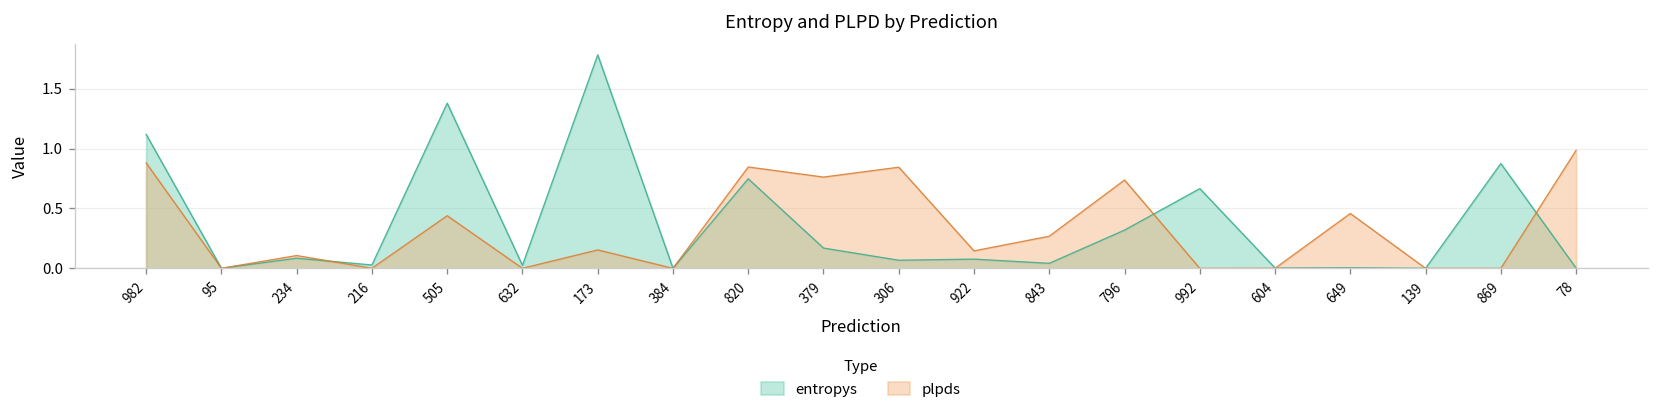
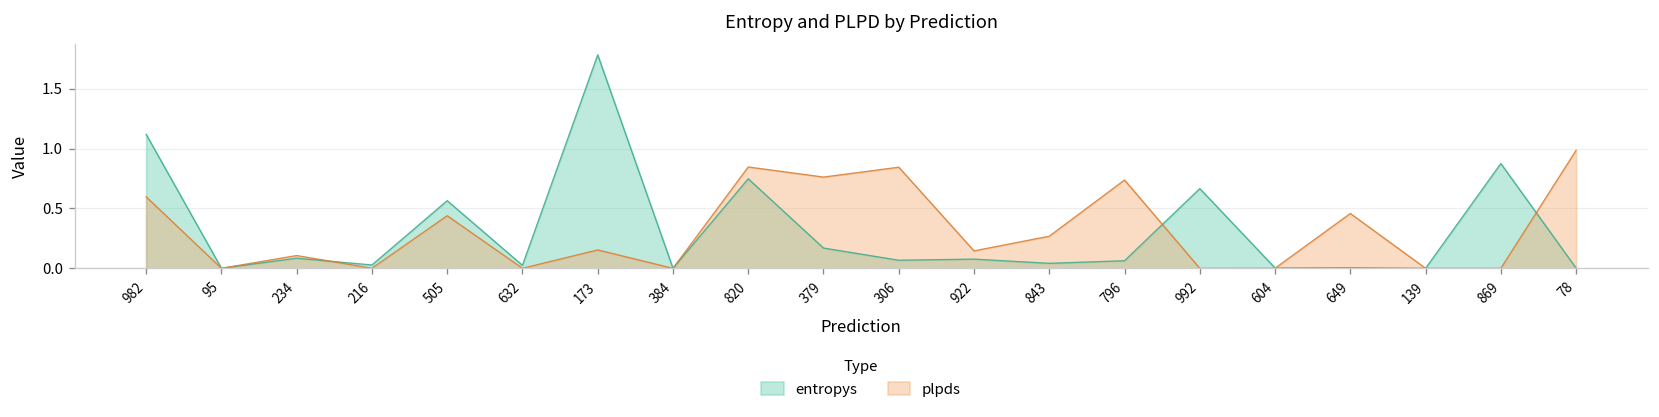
  {
    "entropys": {
      "982": 1.1,
      "216": 0.0,
-     "505": 1.4,
+     "505": 0.6,
      "173": 1.8,
      "820": 0.7,
      "379": 0.2,
      "306": 0.1,
      "922": 0.1,
      "843": 0.0,
-     "796": 0.3,
+     "796": 0.1,
      "992": 0.7,
      "649": 0.0,
      "869": 0.9,
      "78": 0.0
    },
    "plpds": {
-     "982": 0.9,
+     "982": 0.6,
      "216": 0.0,
      "505": 0.4,
      "173": 0.2,
      "820": 0.8,
      "379": 0.8,
      "306": 0.8,
      "922": 0.1,
      "843": 0.3,
      "796": 0.7,
      "992": 0.0,
      "649": 0.5,
      "869": 0.0,
      "78": 1.0
    }
  }
